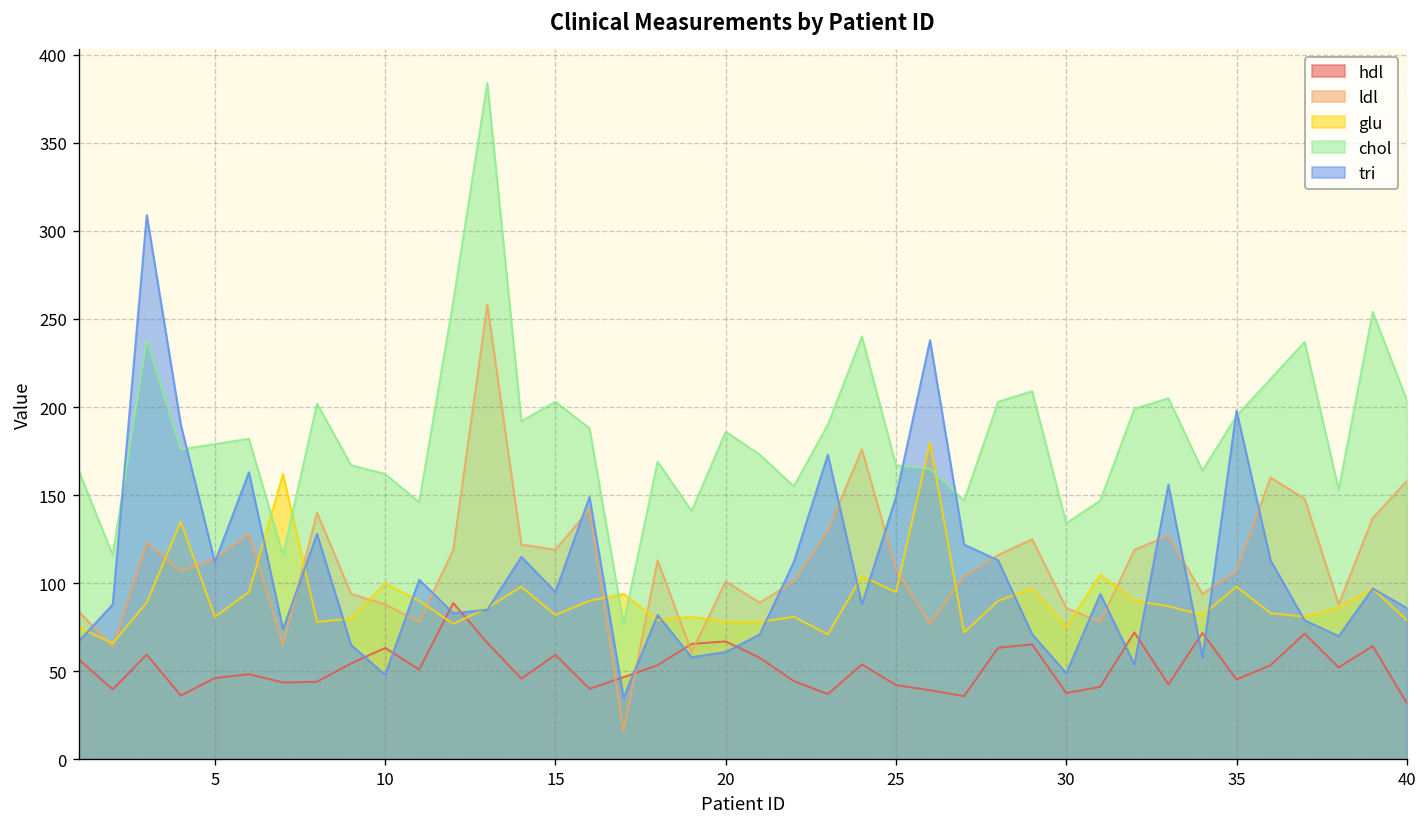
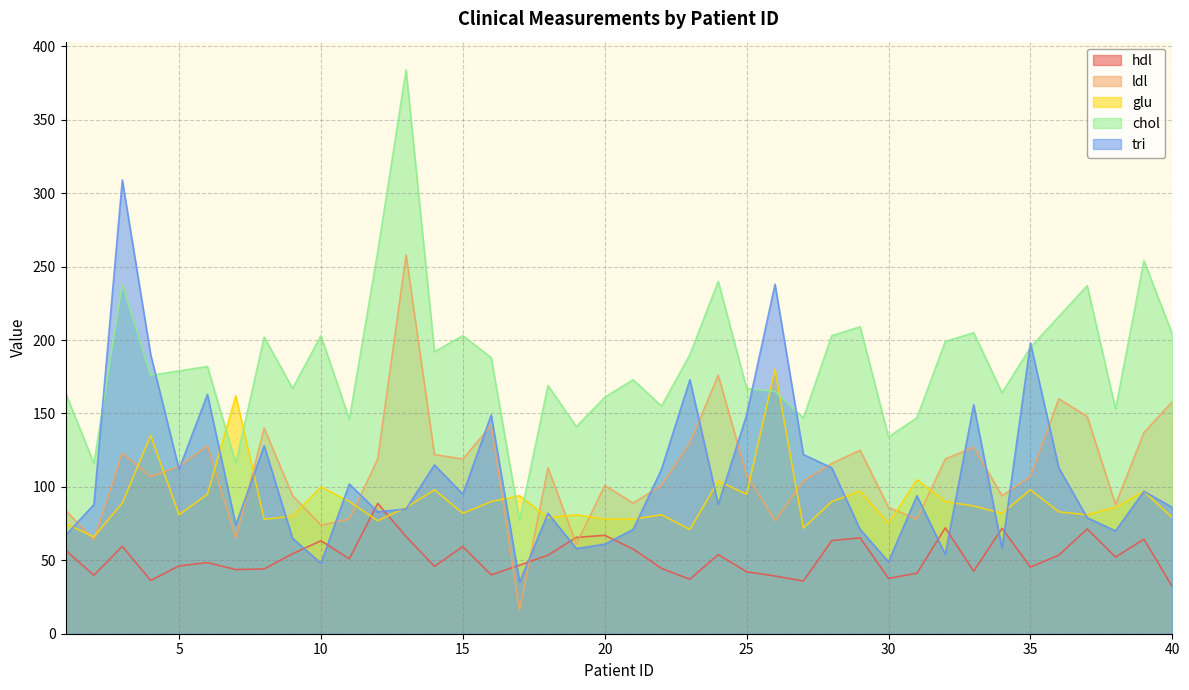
  {
    "hdl": {
      "5": 46,
      "10": 63,
      "15": 59,
      "20": 67,
      "25": 42,
      "30": 38,
      "35": 45,
      "40": 32
    },
    "ldl": {
      "5": 114,
-     "10": 88,
+     "10": 74,
      "15": 119,
      "20": 101,
      "25": 108,
      "30": 86,
      "35": 107,
      "40": 158
    },
    "glu": {
      "5": 81,
      "10": 100,
      "15": 82,
      "20": 78,
      "25": 95,
      "30": 75,
      "35": 98,
      "40": 79
    },
    "chol": {
      "5": 179,
-     "10": 162,
+     "10": 203,
      "15": 203,
-     "20": 186,
+     "20": 161,
      "25": 167,
      "30": 134,
      "35": 195,
      "40": 204
    },
    "tri": {
      "5": 112,
      "10": 48,
      "15": 95,
      "20": 61,
      "25": 149,
      "30": 49,
      "35": 198,
      "40": 86
    }
  }
